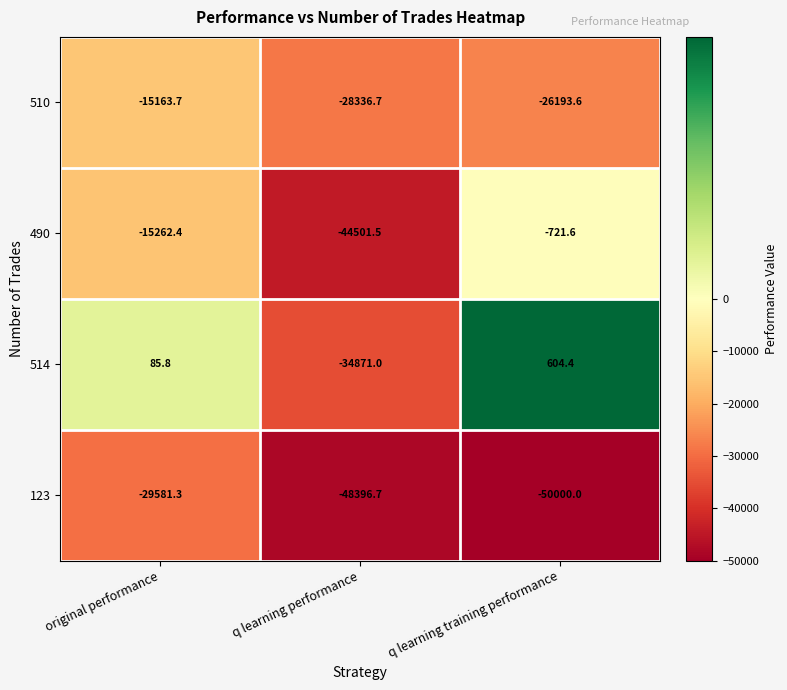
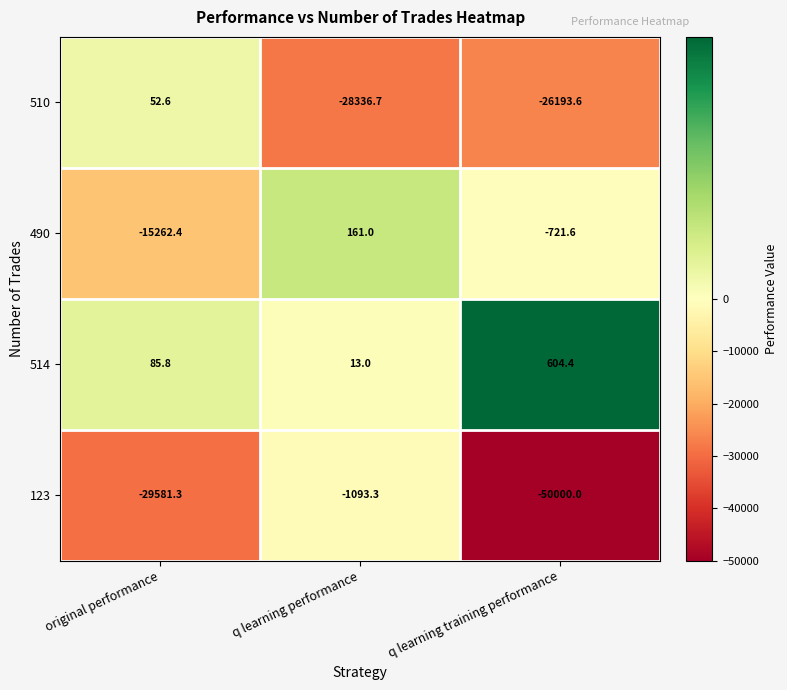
  {
    "510": {
-     "original performance": -15163.7,
+     "original performance": 52.6,
      "q learning performance": -28336.7,
      "q learning training performance": -26193.6
    },
    "490": {
      "original performance": -15262.4,
-     "q learning performance": -44501.5,
+     "q learning performance": 161.0,
      "q learning training performance": -721.6
    },
    "514": {
      "original performance": 85.8,
-     "q learning performance": -34871.0,
+     "q learning performance": 13.0,
      "q learning training performance": 604.4
    },
    "123": {
      "original performance": -29581.3,
-     "q learning performance": -48396.7,
+     "q learning performance": -1093.3,
      "q learning training performance": -50000.0
    }
  }
